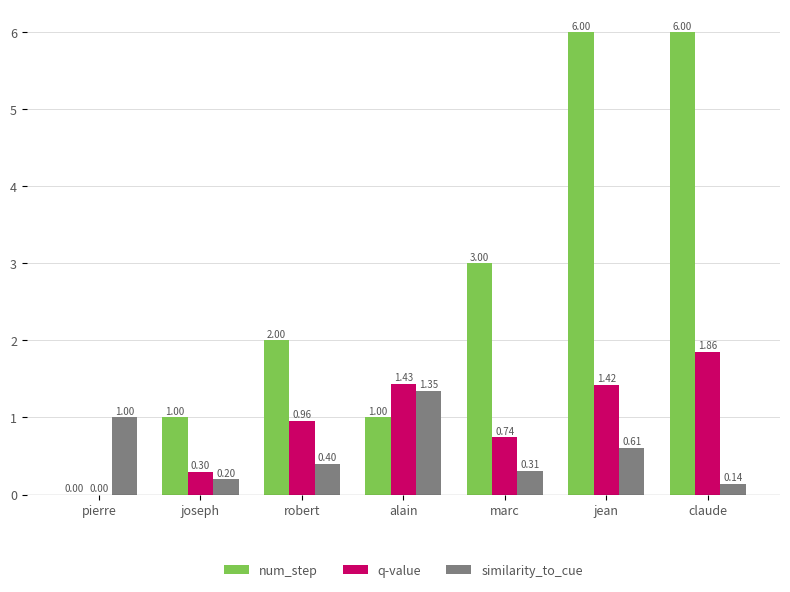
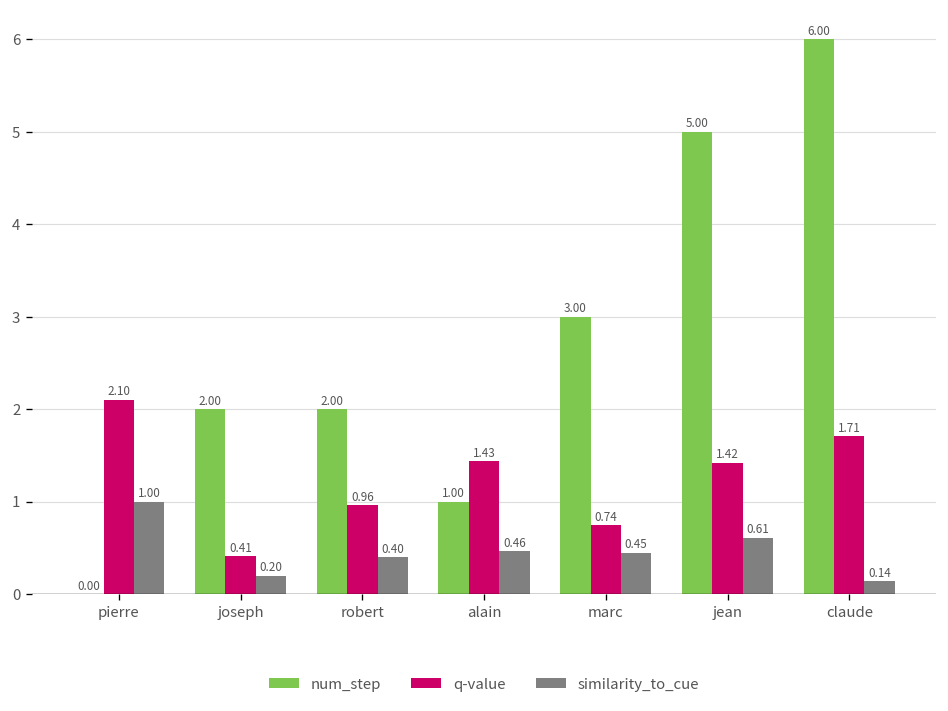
  {
    "num_step": {
      "pierre": 0.00,
-     "joseph": 1.00,
+     "joseph": 2.00,
      "robert": 2.00,
      "alain": 1.00,
      "marc": 3.00,
-     "jean": 6.00,
+     "jean": 5.00,
      "claude": 6.00
    },
    "q-value": {
-     "pierre": 0.00,
-     "joseph": 0.30,
+     "pierre": 2.10,
+     "joseph": 0.41,
      "robert": 0.96,
      "alain": 1.43,
      "marc": 0.74,
      "jean": 1.42,
-     "claude": 1.86
+     "claude": 1.71
    },
    "similarity_to_cue": {
      "pierre": 1.00,
      "joseph": 0.20,
      "robert": 0.40,
-     "alain": 1.35,
-     "marc": 0.31,
+     "alain": 0.46,
+     "marc": 0.45,
      "jean": 0.61,
      "claude": 0.14
    }
  }
